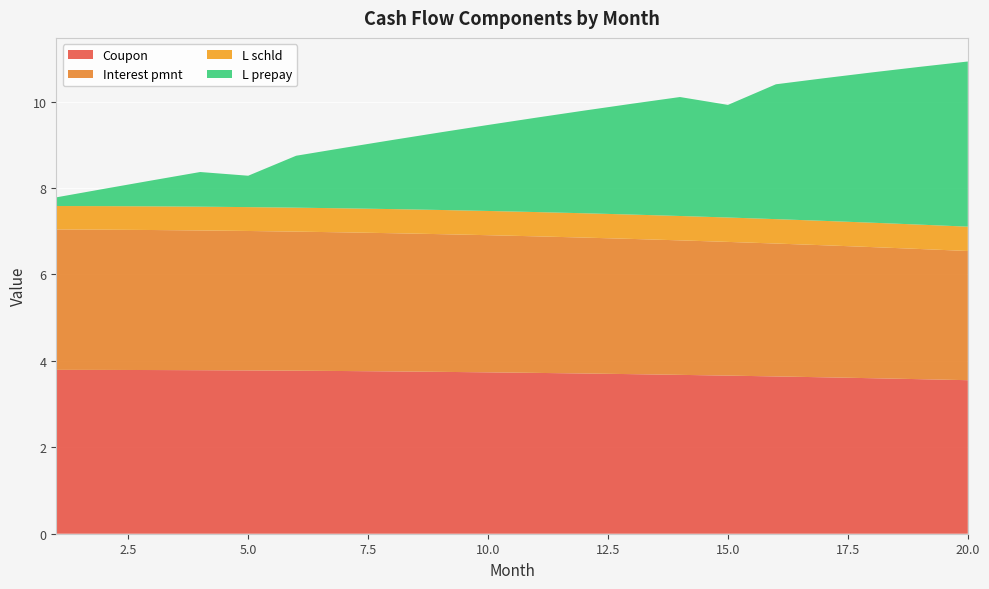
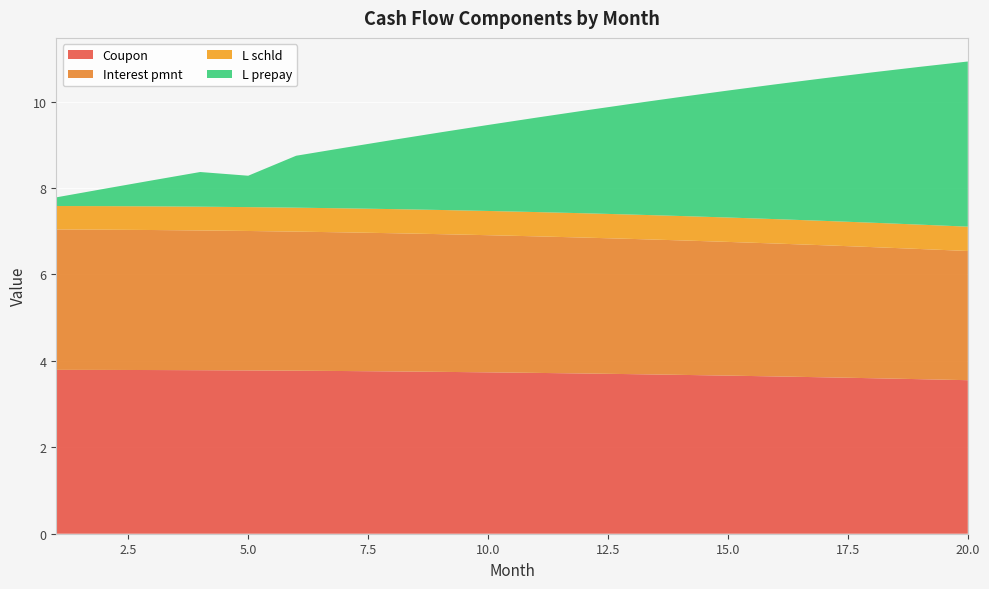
  {
    "L prepay": {
      "5.0": 0.7,
      "10.0": 2.0,
-     "15.0": 2.6,
+     "15.0": 2.9,
      "20.0": 3.8
    }
  }
